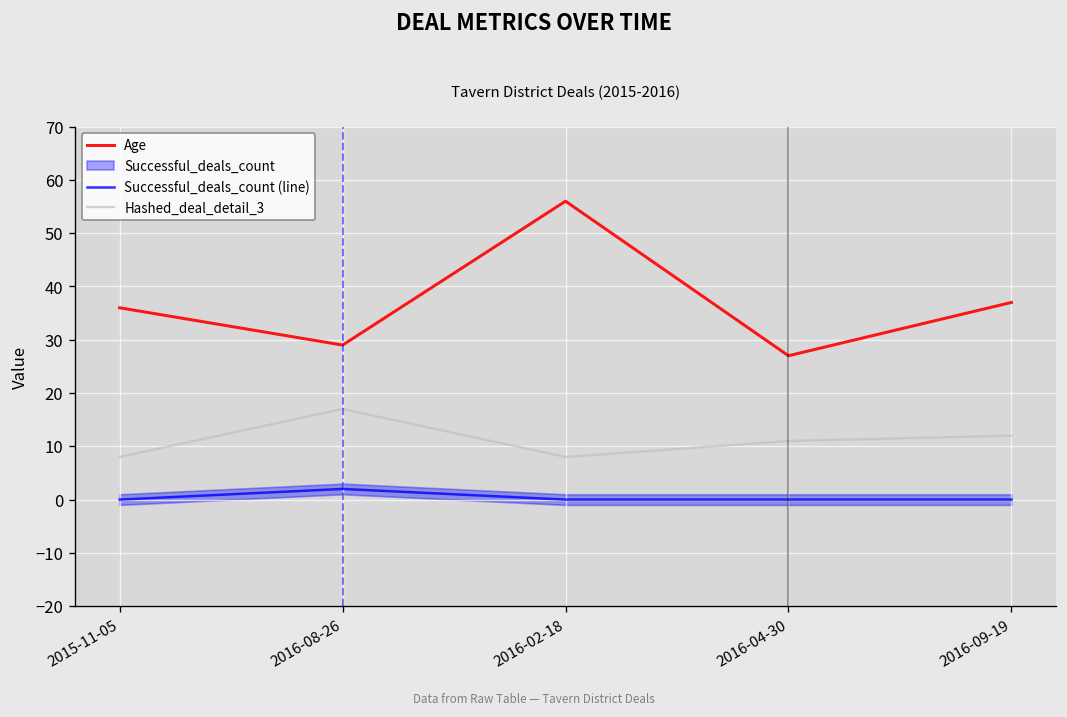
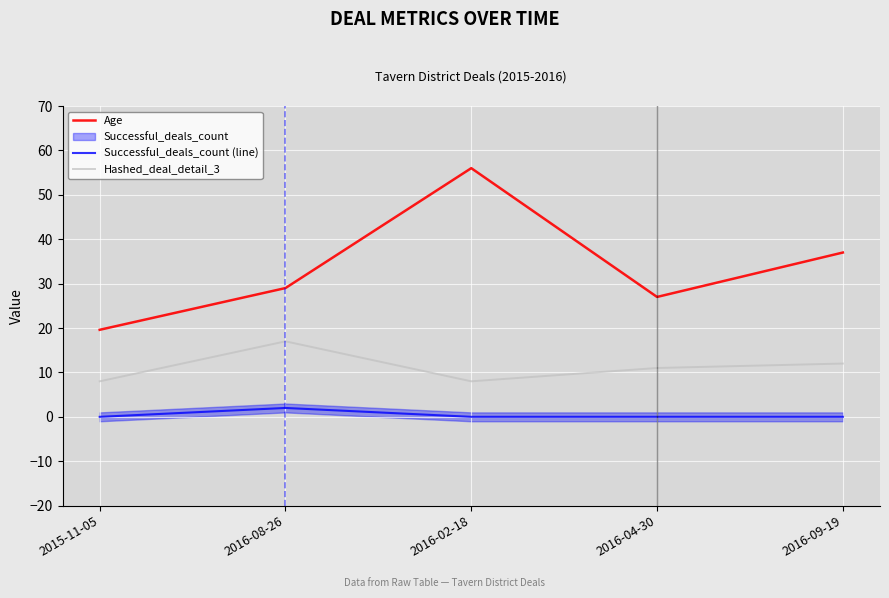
  {
    "Age": {
-     "2015-11-05": 36,
+     "2015-11-05": 20,
      "2016-08-26": 29,
      "2016-02-18": 56,
      "2016-04-30": 27,
      "2016-09-19": 37
    },
    "Hashed_deal_detail_3": {
      "2015-11-05": 8,
      "2016-08-26": 17,
      "2016-02-18": 8,
      "2016-04-30": 11,
      "2016-09-19": 12
    }
  }
